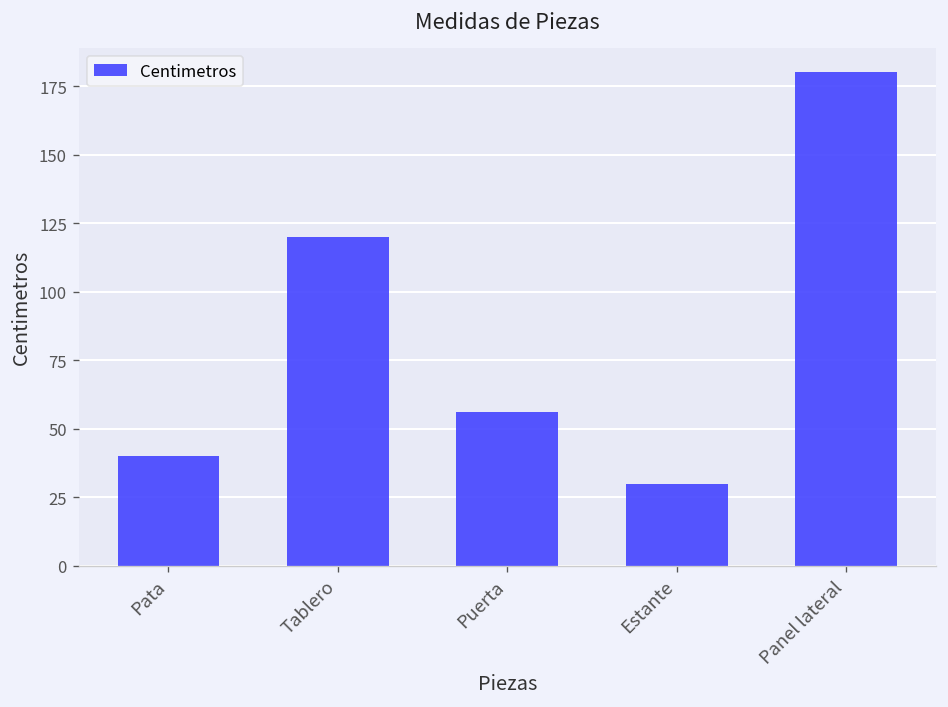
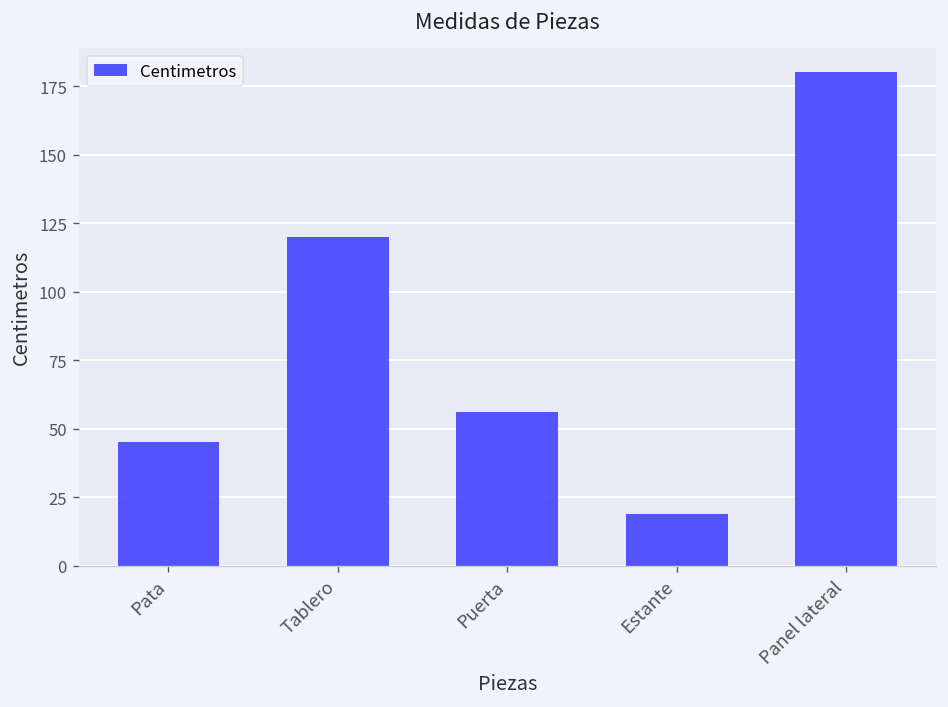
  {
-   "Pata": 40,
+   "Pata": 45,
    "Tablero": 120,
    "Puerta": 56,
-   "Estante": 30,
+   "Estante": 19,
    "Panel lateral": 180
  }
